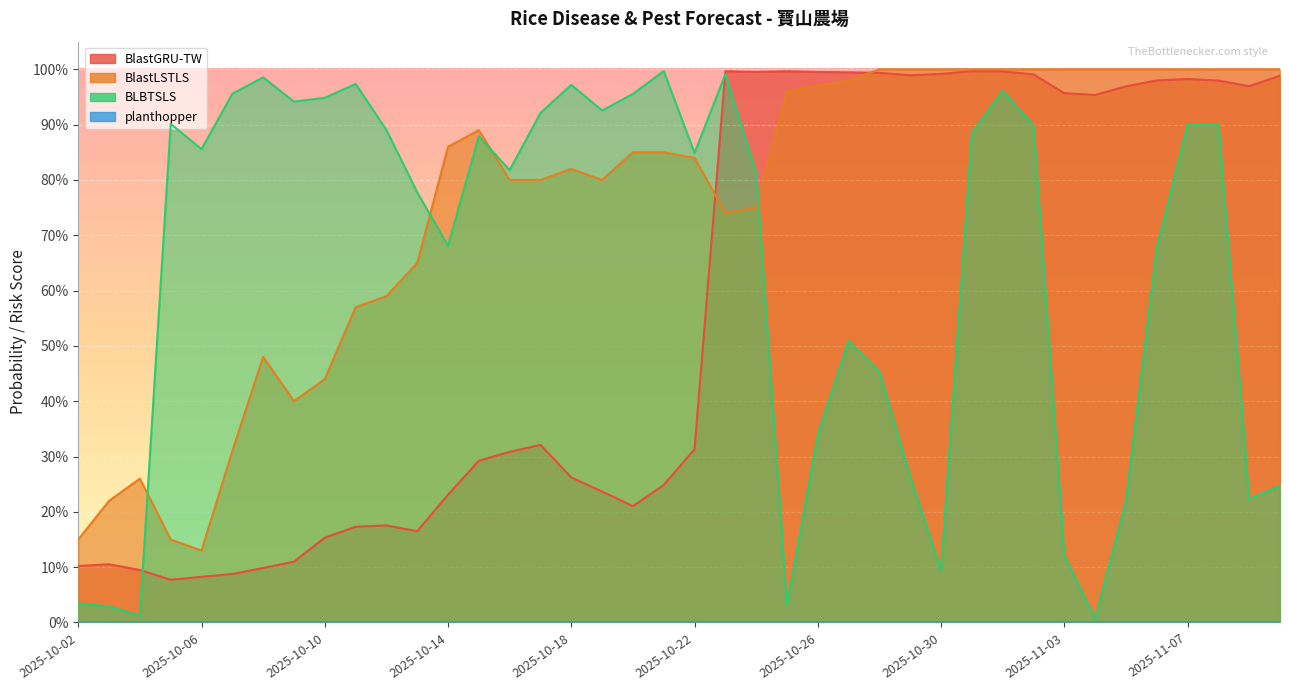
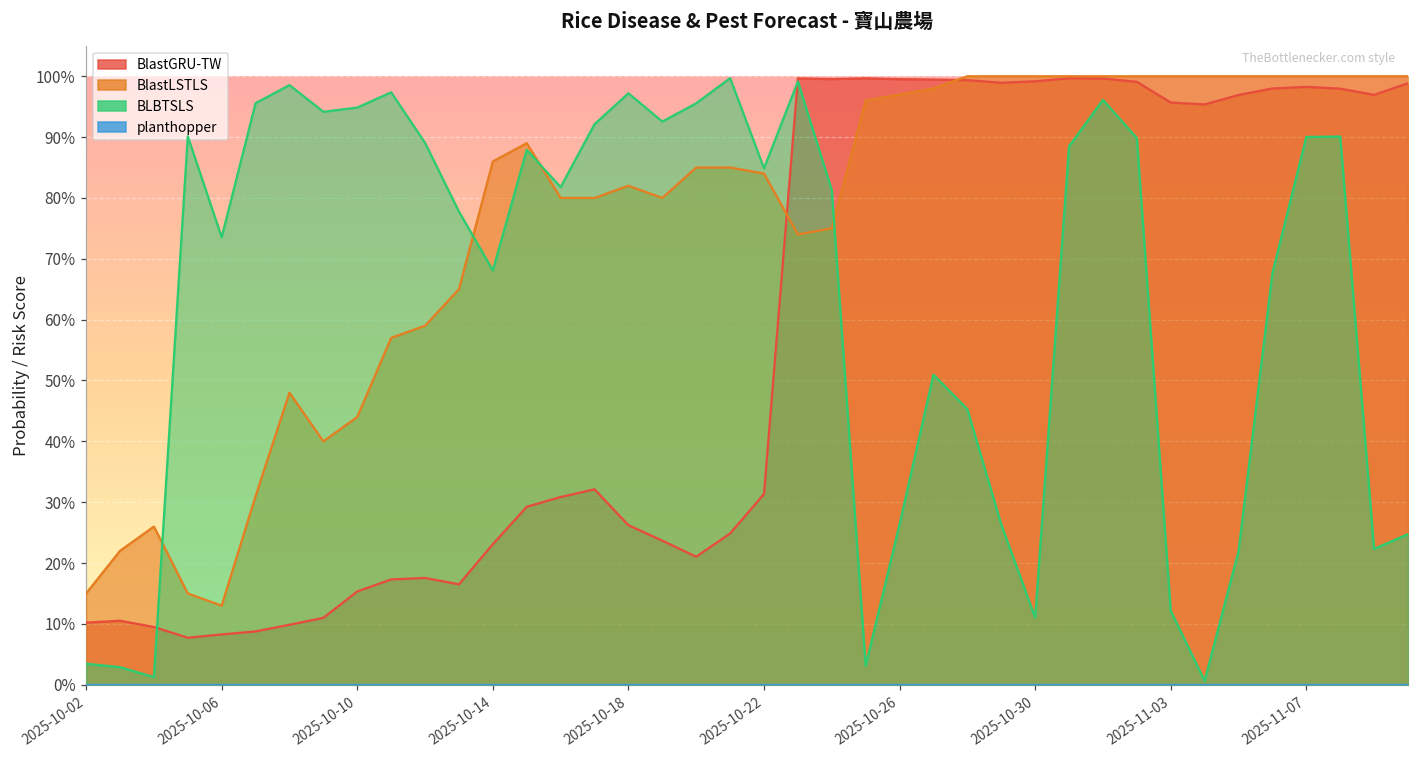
  {
    "BLBTSLS": {
      "2025-10-02": "3%",
-     "2025-10-06": "86%",
+     "2025-10-06": "74%",
      "2025-10-10": "95%",
      "2025-10-14": "68%",
      "2025-10-18": "97%",
      "2025-10-22": "85%",
-     "2025-10-26": "34%",
-     "2025-10-30": "9%",
+     "2025-10-26": "26%",
+     "2025-10-30": "11%",
      "2025-11-03": "12%",
      "2025-11-07": "90%"
    },
    "planthopper": {
      "2025-10-02": "0%",
      "2025-10-06": "0%",
      "2025-10-10": "0%",
      "2025-10-14": "0%",
      "2025-10-18": "0%",
      "2025-10-22": "0%",
      "2025-10-26": "0%",
      "2025-10-30": "0%",
      "2025-11-03": "0%",
      "2025-11-07": "0%"
    }
  }
